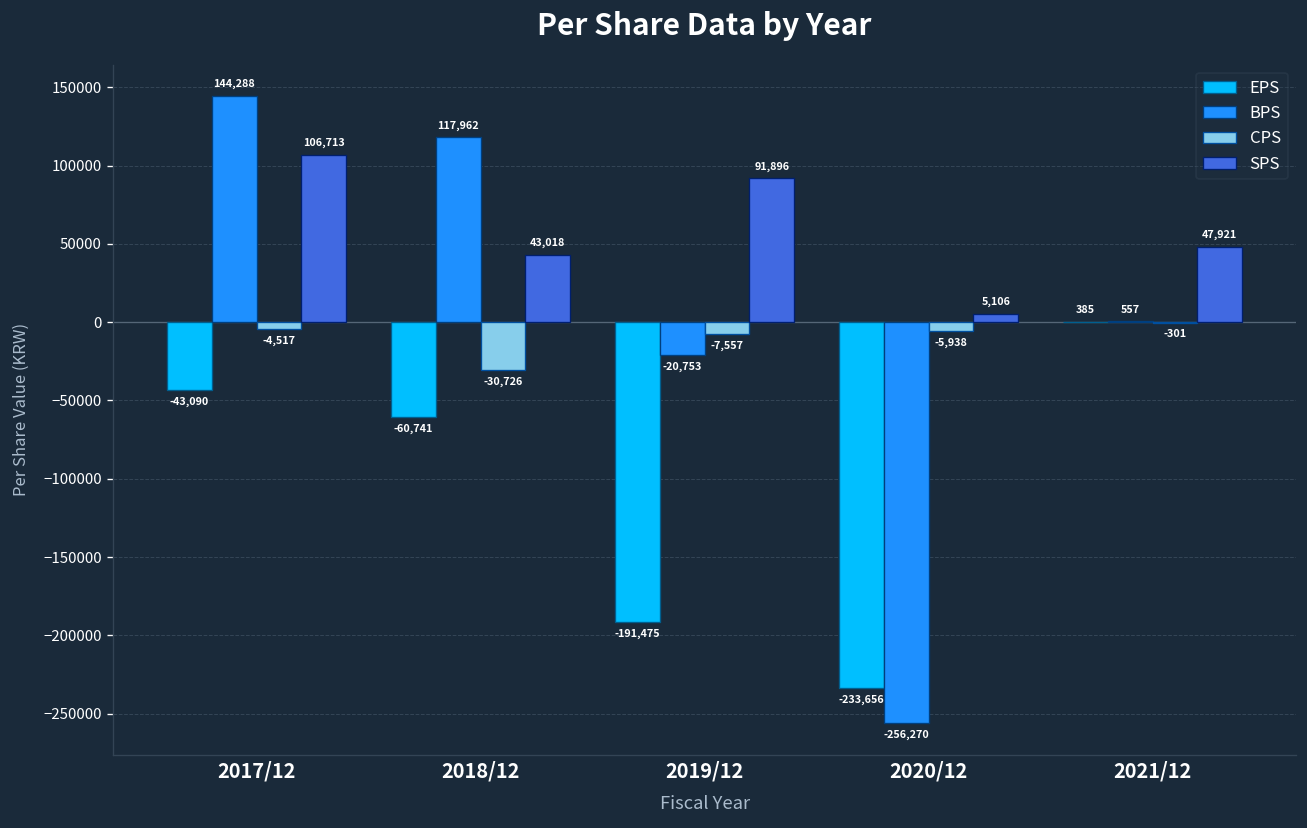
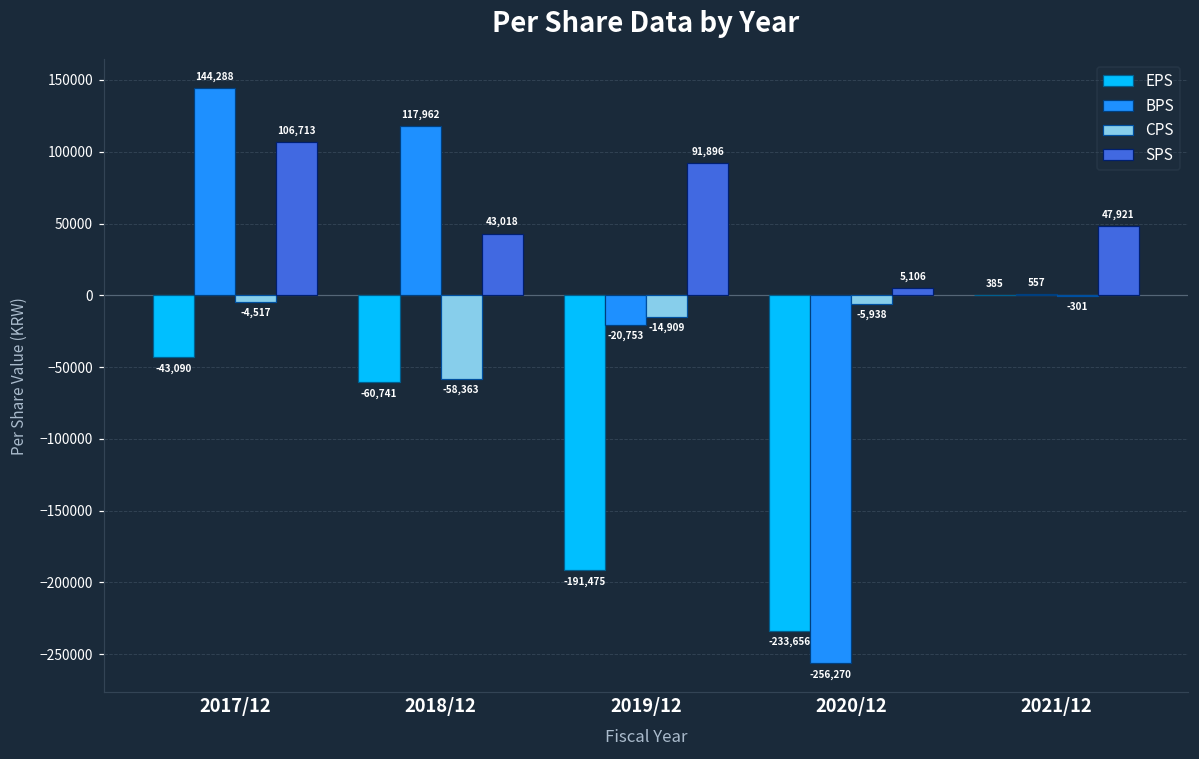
  {
    "CPS": {
      "2017/12": "-4,517",
-     "2018/12": "-30,726",
-     "2019/12": "-7,557",
+     "2018/12": "-58,363",
+     "2019/12": "-14,909",
      "2020/12": "-5,938",
      "2021/12": "-301"
    },
    "SPS": {
      "2017/12": "106,713",
      "2018/12": "43,018",
      "2019/12": "91,896",
      "2020/12": "5,106",
      "2021/12": "47,921"
    }
  }
